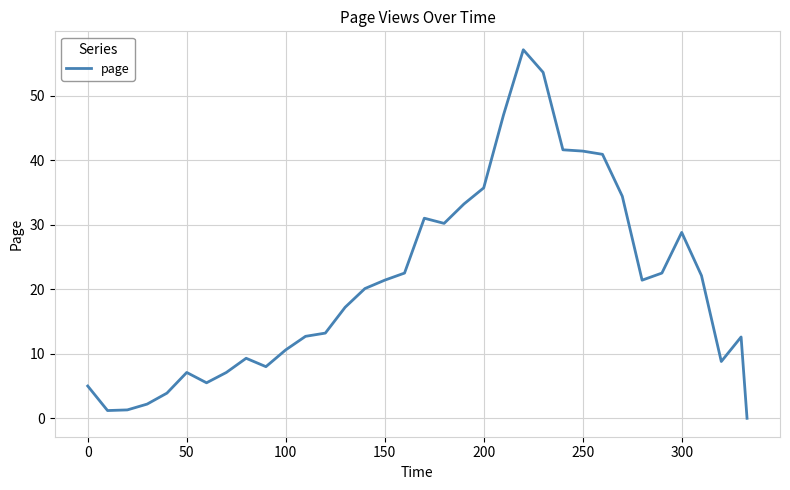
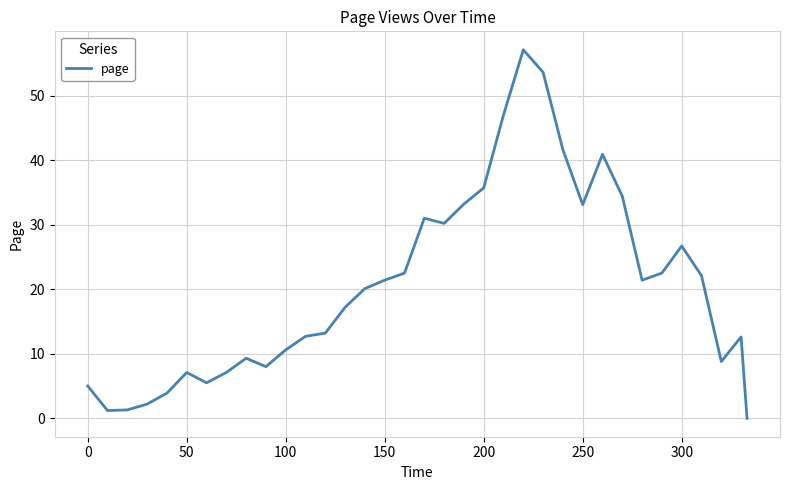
  {
    "0": 5,
    "50": 7,
    "100": 11,
    "150": 21,
    "200": 36,
-   "250": 41,
-   "300": 29
+   "250": 33,
+   "300": 27
  }
